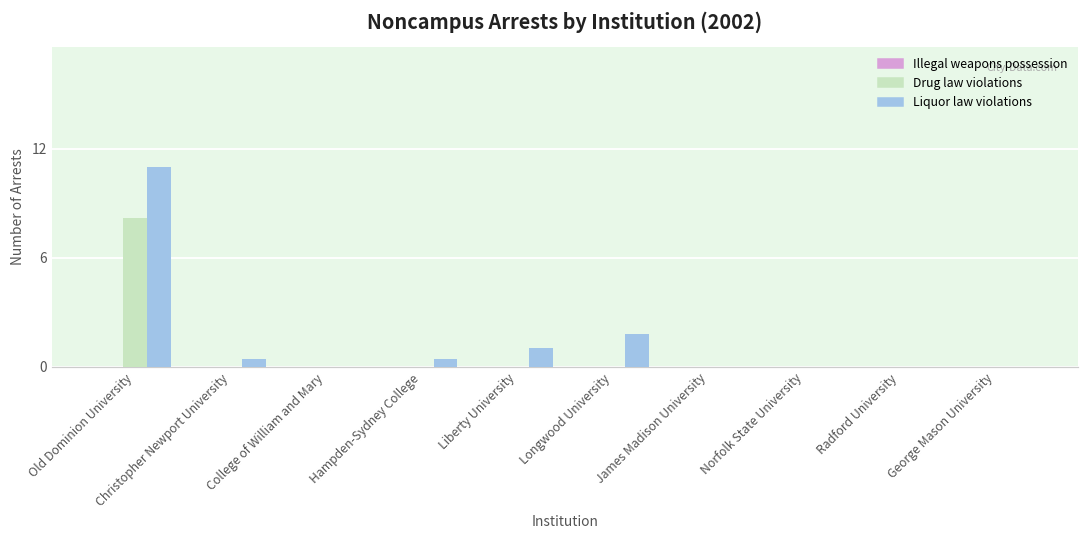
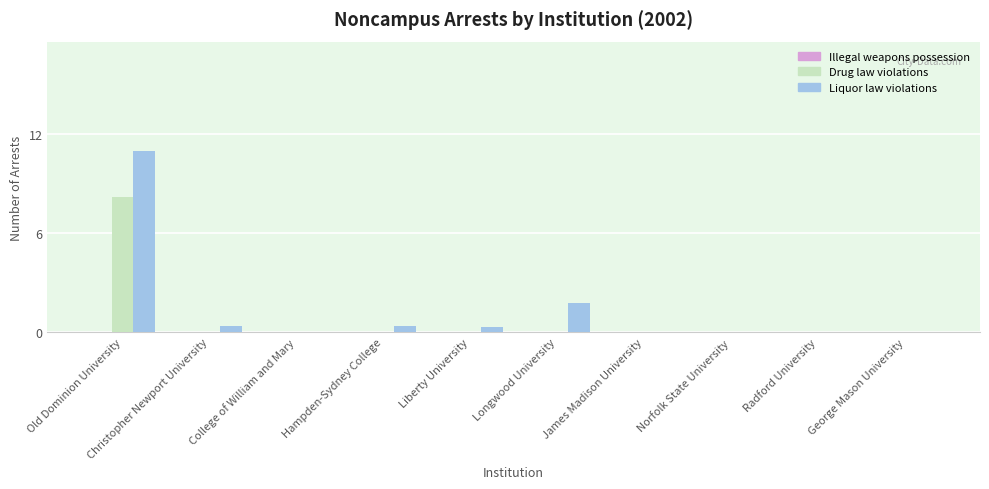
  {
    "Illegal weapons possession": {
      "Old Dominion University": 0.0,
      "Christopher Newport University": 0.0,
      "College of William and Mary": 0.0,
      "Hampden-Sydney College": 0.0,
      "Liberty University": 0.0,
      "Longwood University": 0.0,
      "James Madison University": 0.0,
      "Norfolk State University": 0.0,
      "Radford University": 0.0,
      "George Mason University": 0.0
    },
    "Drug law violations": {
      "Old Dominion University": 8.2,
      "Christopher Newport University": 0.0,
      "College of William and Mary": 0.0,
      "Hampden-Sydney College": 0.0,
      "Liberty University": 0.0,
      "Longwood University": 0.0,
      "James Madison University": 0.0,
      "Norfolk State University": 0.0,
      "Radford University": 0.0,
      "George Mason University": 0.0
    },
    "Liquor law violations": {
      "Old Dominion University": 11.0,
      "Christopher Newport University": 0.4,
      "College of William and Mary": 0.0,
      "Hampden-Sydney College": 0.4,
-     "Liberty University": 1.0,
+     "Liberty University": 0.3,
      "Longwood University": 1.8,
      "James Madison University": 0.0,
      "Norfolk State University": 0.0,
      "Radford University": 0.0,
      "George Mason University": 0.0
    }
  }
